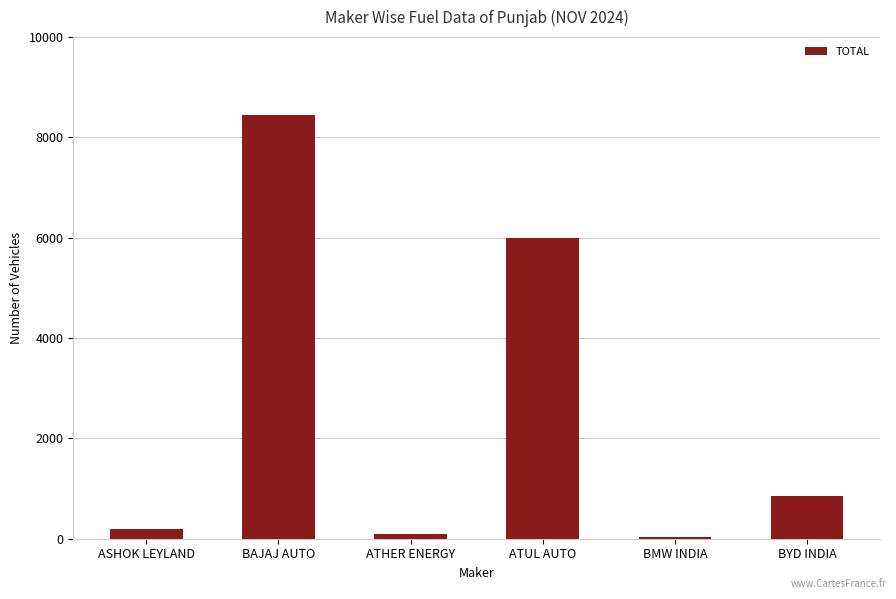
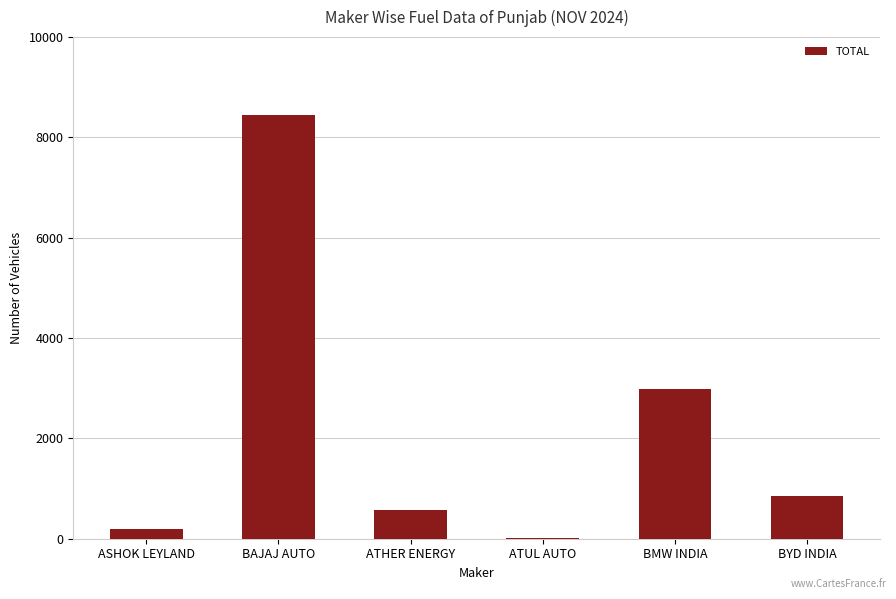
  {
    "ASHOK LEYLAND": 200,
    "BAJAJ AUTO": 8500,
-   "ATHER ENERGY": 100,
-   "ATUL AUTO": 6000,
-   "BMW INDIA": 0,
+   "ATHER ENERGY": 600,
+   "ATUL AUTO": 0,
+   "BMW INDIA": 3000,
    "BYD INDIA": 800
  }
